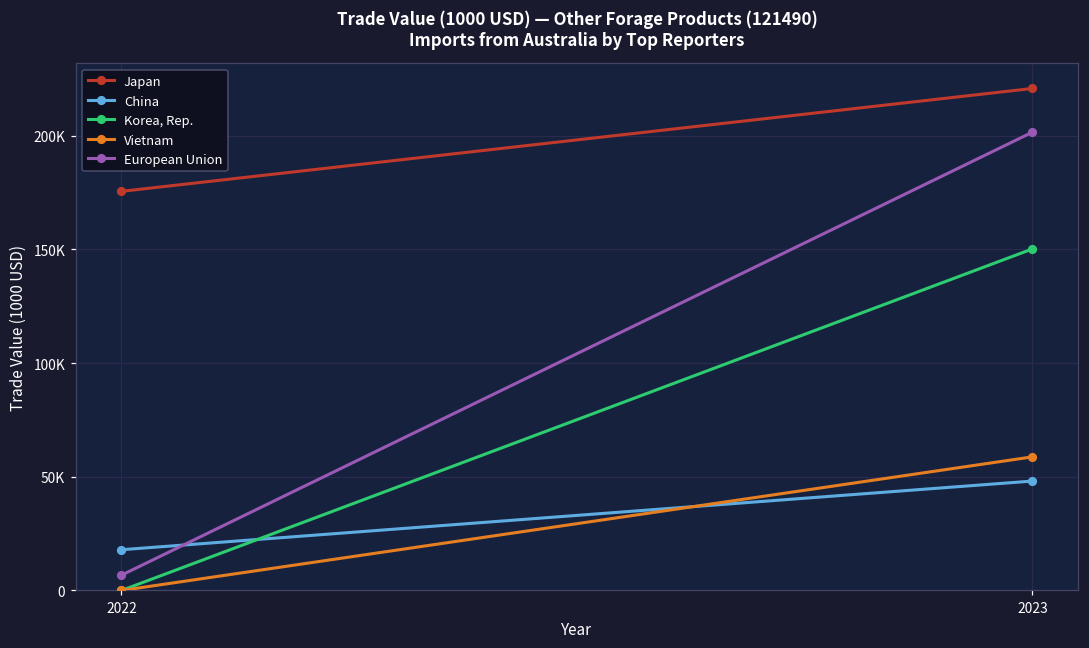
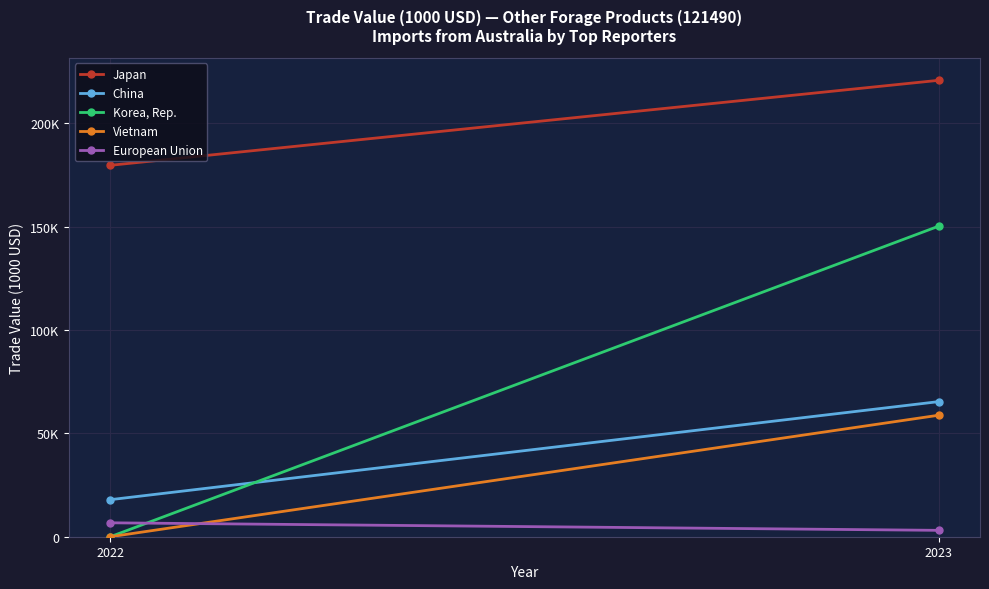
  {
    "Japan": {
-     "2022": 176000,
+     "2022": 180000,
      "2023": 221000
    },
    "China": {
      "2022": 18000,
-     "2023": 48000
+     "2023": 65000
    },
    "Korea, Rep.": {
      "2023": 150000
    },
    "Vietnam": {
      "2023": 59000
    },
    "European Union": {
      "2022": 7000,
-     "2023": 202000
+     "2023": 3000
    }
  }
